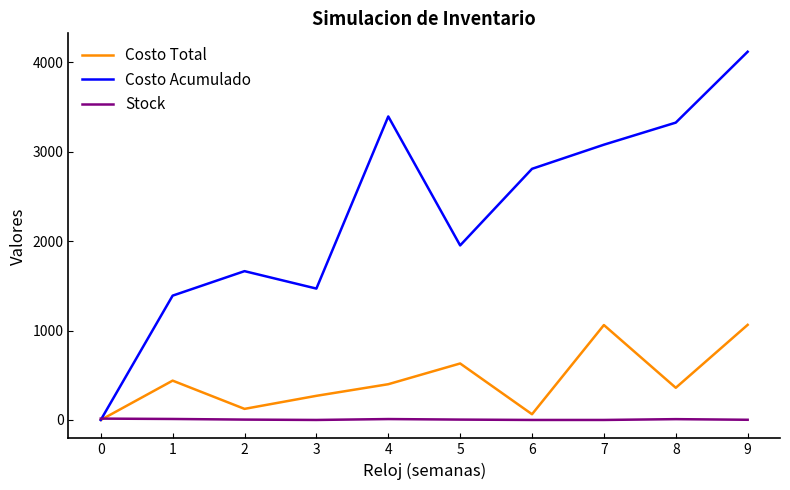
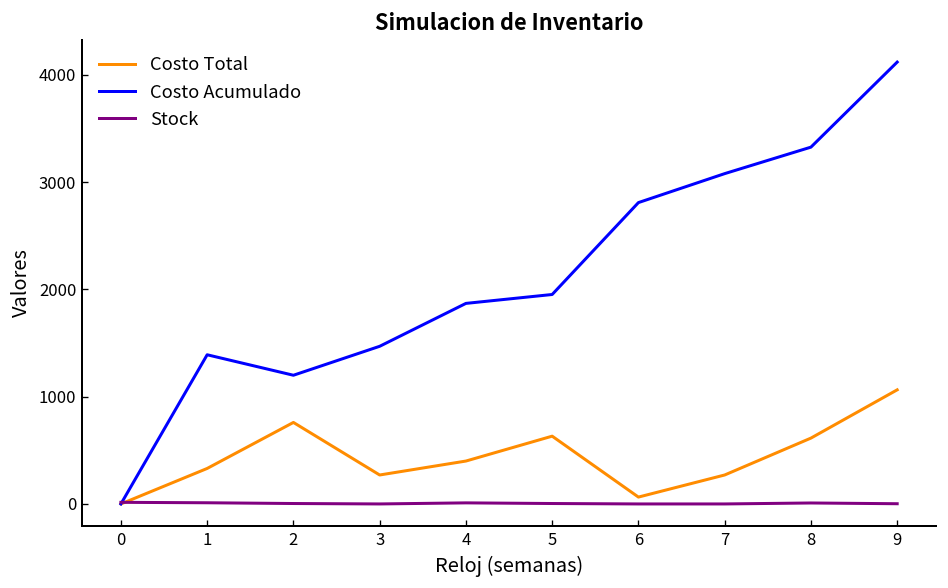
  {
    "Costo Total": {
-     "1": 400,
-     "2": 100,
+     "1": 300,
+     "2": 800,
      "3": 300,
      "4": 400,
      "5": 600,
      "6": 100,
-     "7": 1100,
-     "8": 400,
+     "7": 300,
+     "8": 600,
      "9": 1100
    },
    "Costo Acumulado": {
      "1": 1400,
-     "2": 1700,
+     "2": 1200,
      "3": 1500,
-     "4": 3400,
+     "4": 1900,
      "5": 2000,
      "6": 2800,
      "7": 3100,
      "8": 3300,
      "9": 4100
    },
    "Stock": {
      "1": 0,
      "2": 0,
      "3": 0,
      "4": 0,
      "5": 0,
      "6": 0,
      "7": 0,
      "8": 0,
      "9": 0
    }
  }
